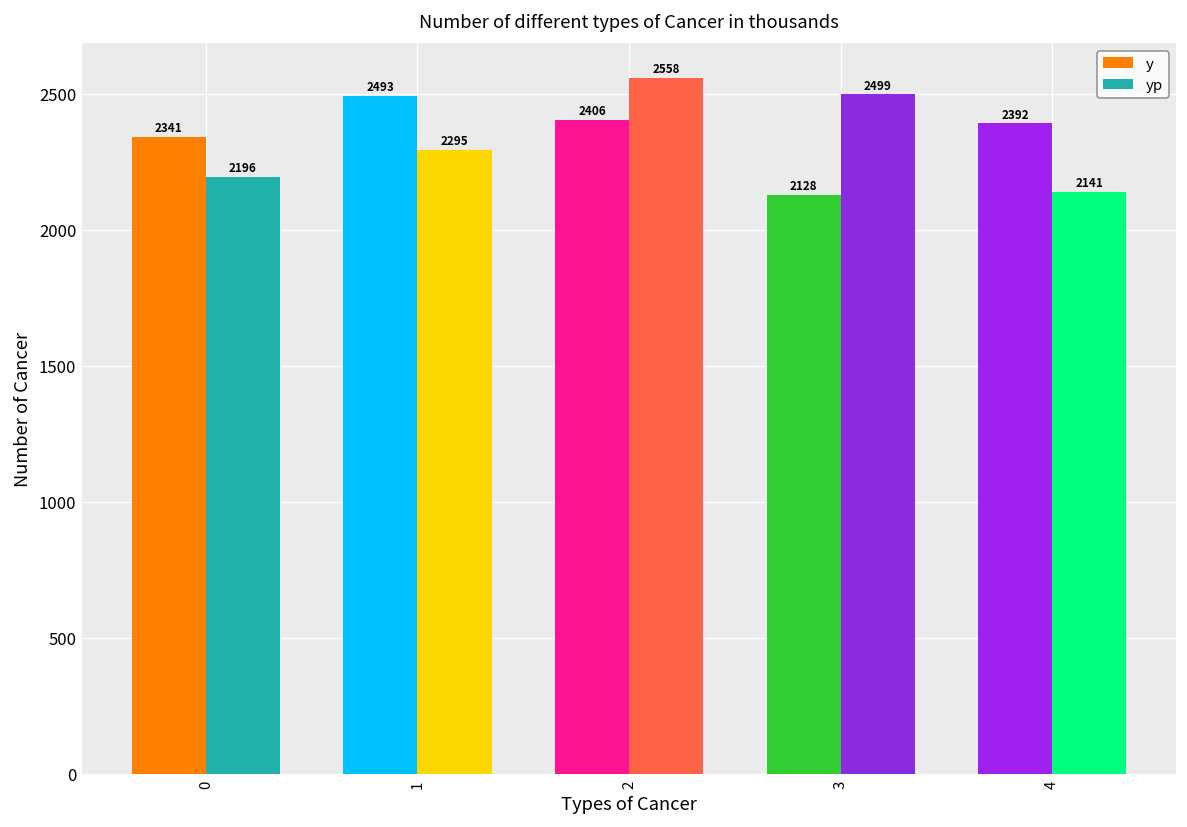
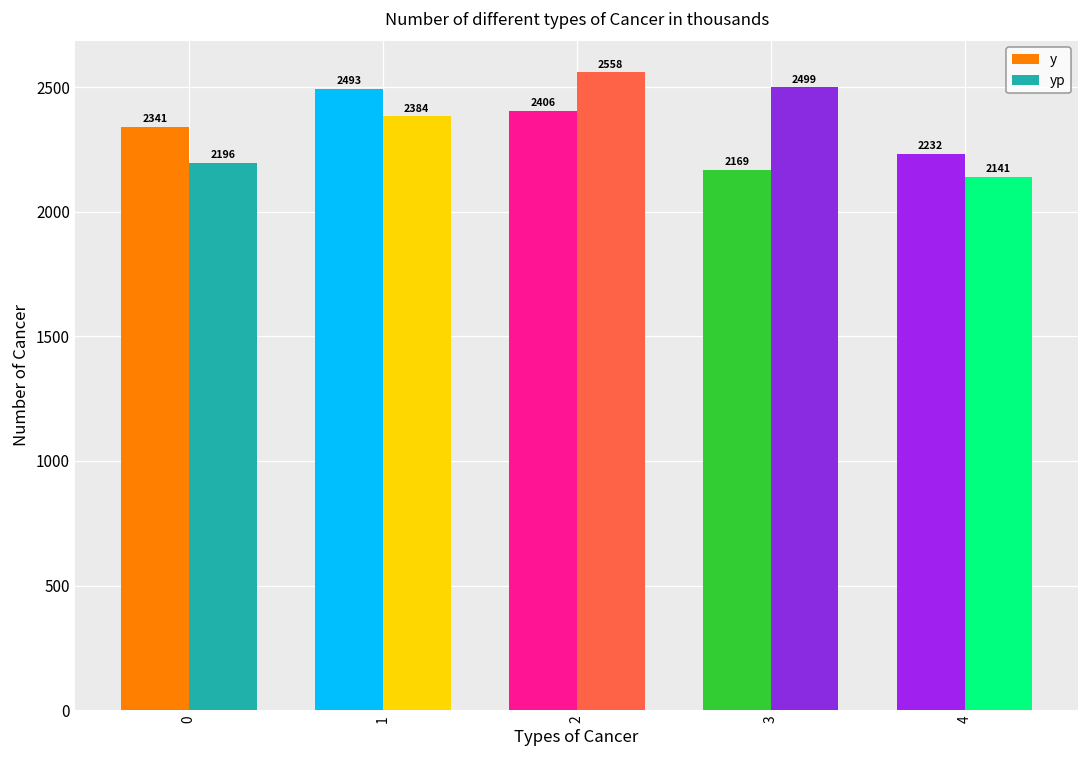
  {
    "y": {
      "0": 2341,
      "1": 2493,
      "2": 2406,
-     "3": 2128,
-     "4": 2392
+     "3": 2169,
+     "4": 2232
    },
    "yp": {
      "0": 2196,
-     "1": 2295,
+     "1": 2384,
      "2": 2558,
      "3": 2499,
      "4": 2141
    }
  }
